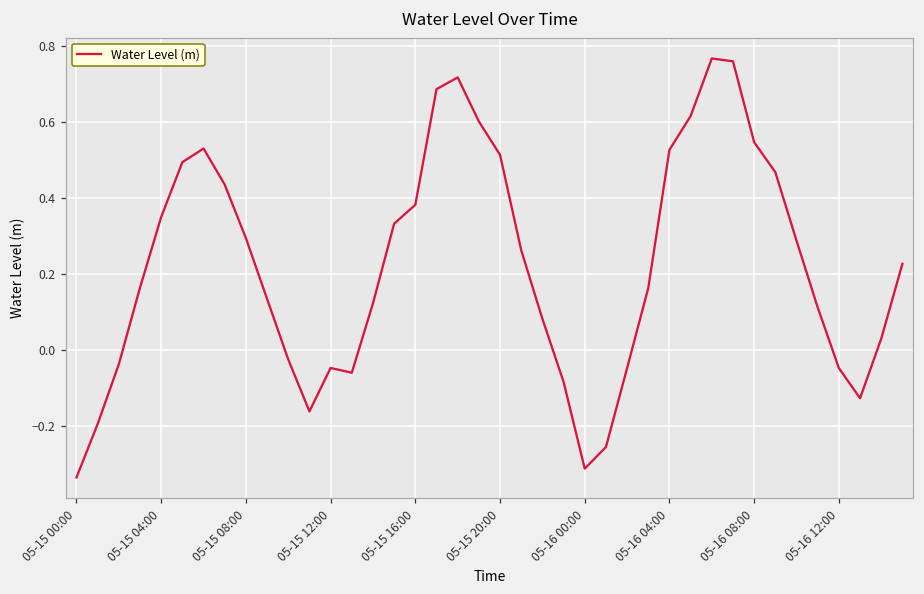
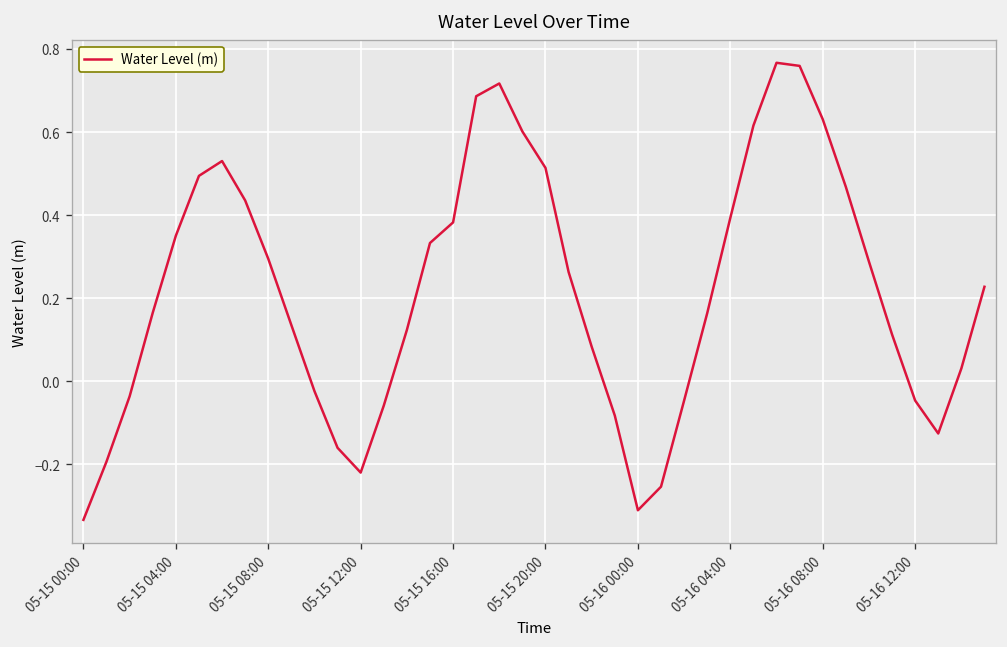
  {
    "05-15 00:00": -0.33,
    "05-15 04:00": 0.35,
    "05-15 08:00": 0.29,
-   "05-15 12:00": -0.05,
+   "05-15 12:00": -0.22,
    "05-15 16:00": 0.38,
    "05-15 20:00": 0.51,
    "05-16 00:00": -0.31,
-   "05-16 04:00": 0.53,
-   "05-16 08:00": 0.55,
+   "05-16 04:00": 0.39,
+   "05-16 08:00": 0.63,
    "05-16 12:00": -0.05
  }
